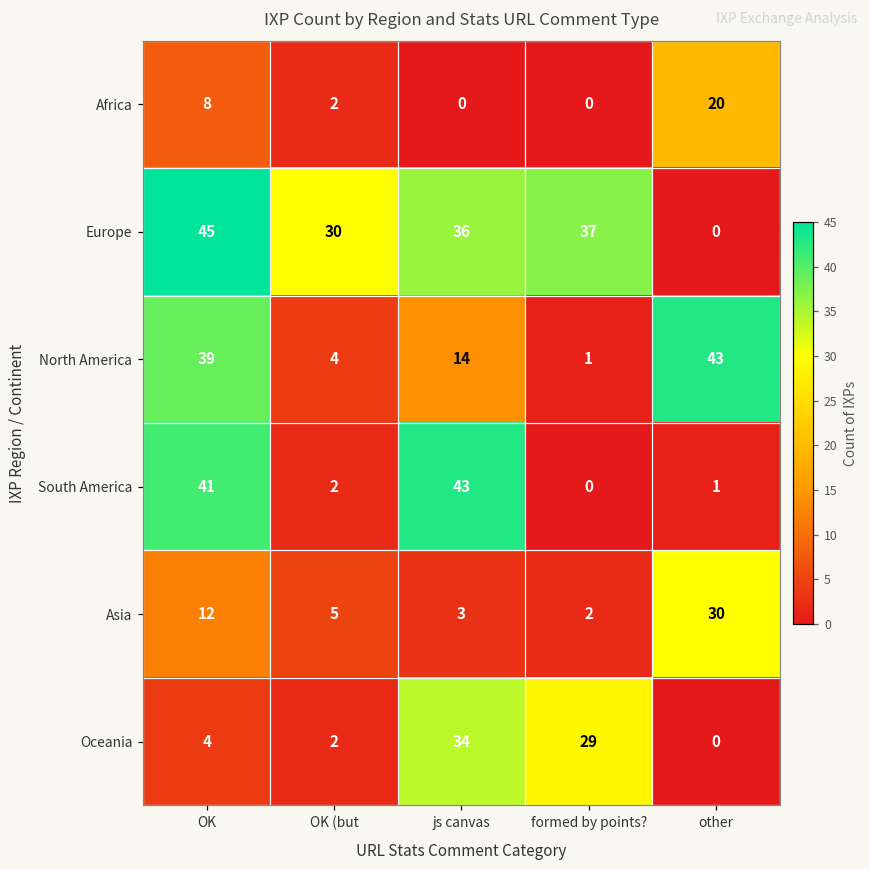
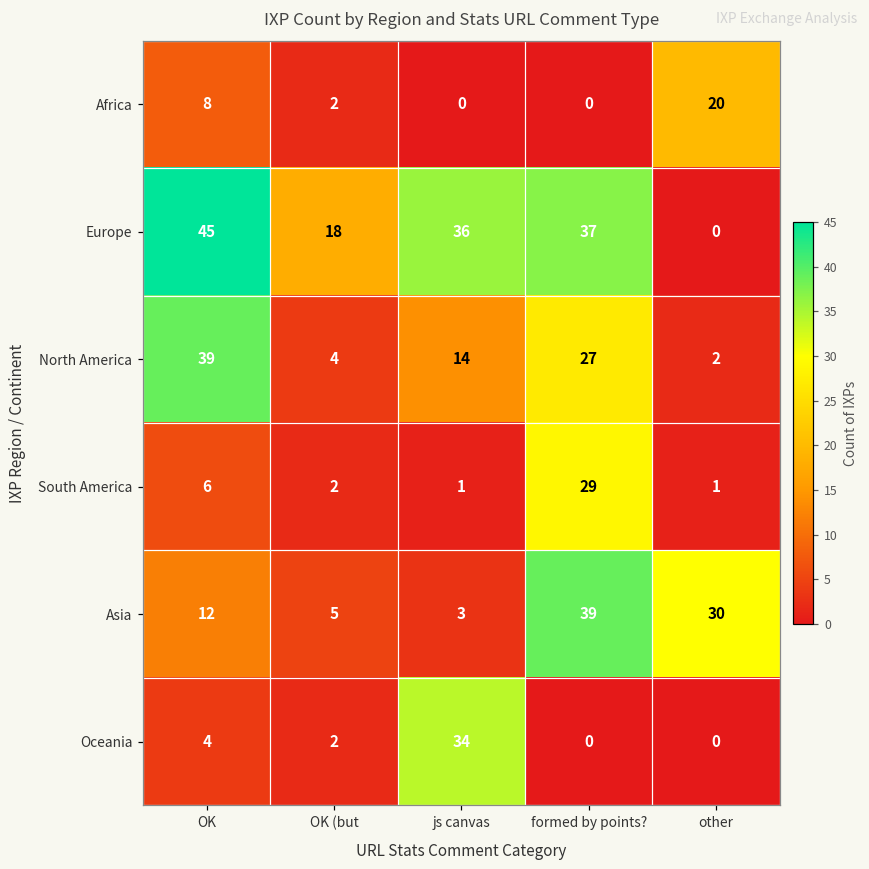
  {
    "Africa": {
      "OK": 8,
      "OK (but": 2,
      "js canvas": 0,
      "formed by points?": 0,
      "other": 20
    },
    "Europe": {
      "OK": 45,
-     "OK (but": 30,
+     "OK (but": 18,
      "js canvas": 36,
      "formed by points?": 37,
      "other": 0
    },
    "North America": {
      "OK": 39,
      "OK (but": 4,
      "js canvas": 14,
-     "formed by points?": 1,
-     "other": 43
+     "formed by points?": 27,
+     "other": 2
    },
    "South America": {
-     "OK": 41,
+     "OK": 6,
      "OK (but": 2,
-     "js canvas": 43,
-     "formed by points?": 0,
+     "js canvas": 1,
+     "formed by points?": 29,
      "other": 1
    },
    "Asia": {
      "OK": 12,
      "OK (but": 5,
      "js canvas": 3,
-     "formed by points?": 2,
+     "formed by points?": 39,
      "other": 30
    },
    "Oceania": {
      "OK": 4,
      "OK (but": 2,
      "js canvas": 34,
-     "formed by points?": 29,
+     "formed by points?": 0,
      "other": 0
    }
  }
